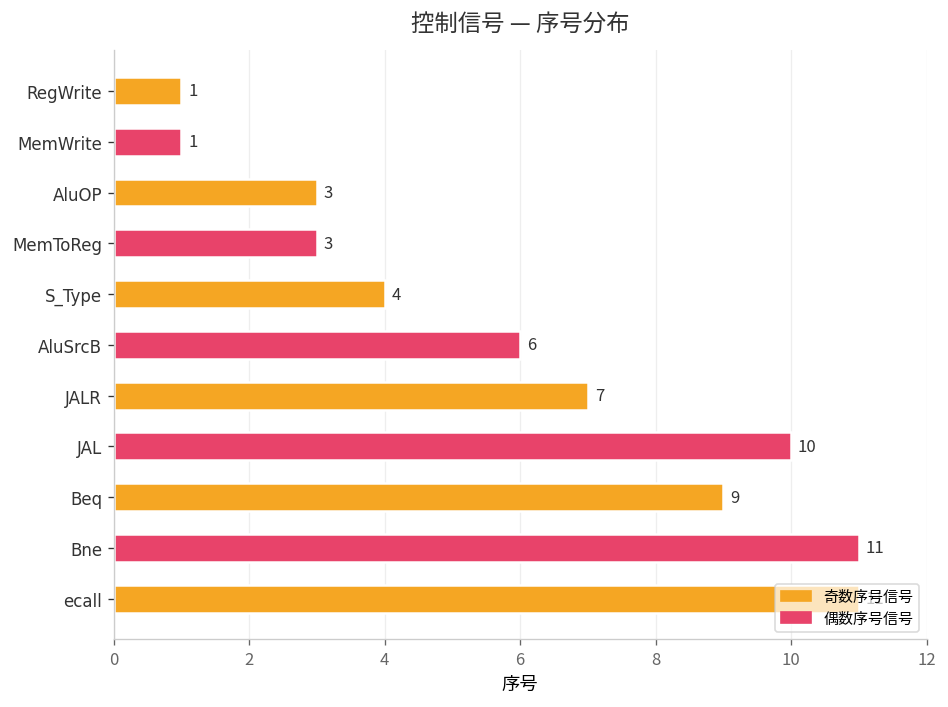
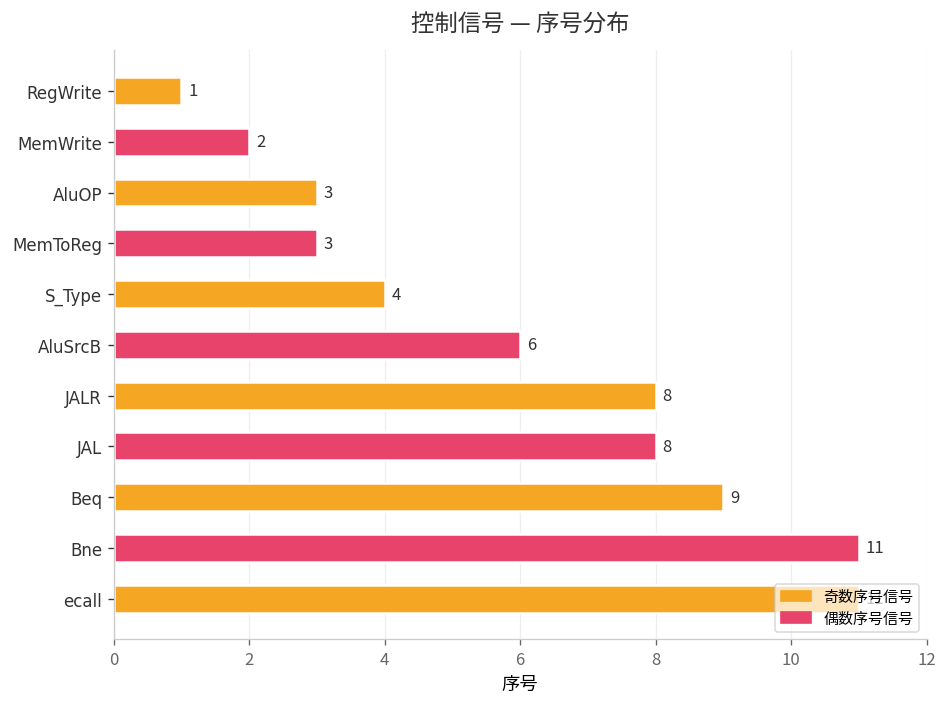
  {
    "RegWrite": 1,
-   "MemWrite": 1,
+   "MemWrite": 2,
    "AluOP": 3,
    "MemToReg": 3,
    "S_Type": 4,
    "AluSrcB": 6,
-   "JALR": 7,
-   "JAL": 10,
+   "JALR": 8,
+   "JAL": 8,
    "Beq": 9,
    "Bne": 11
  }
